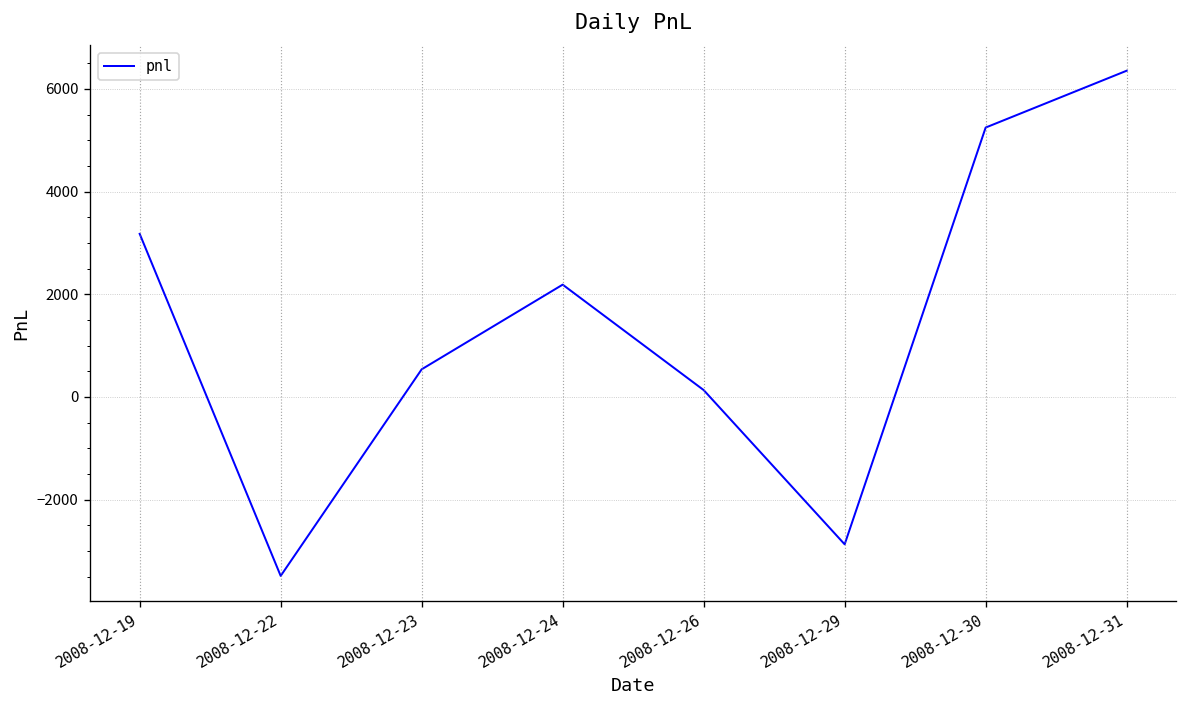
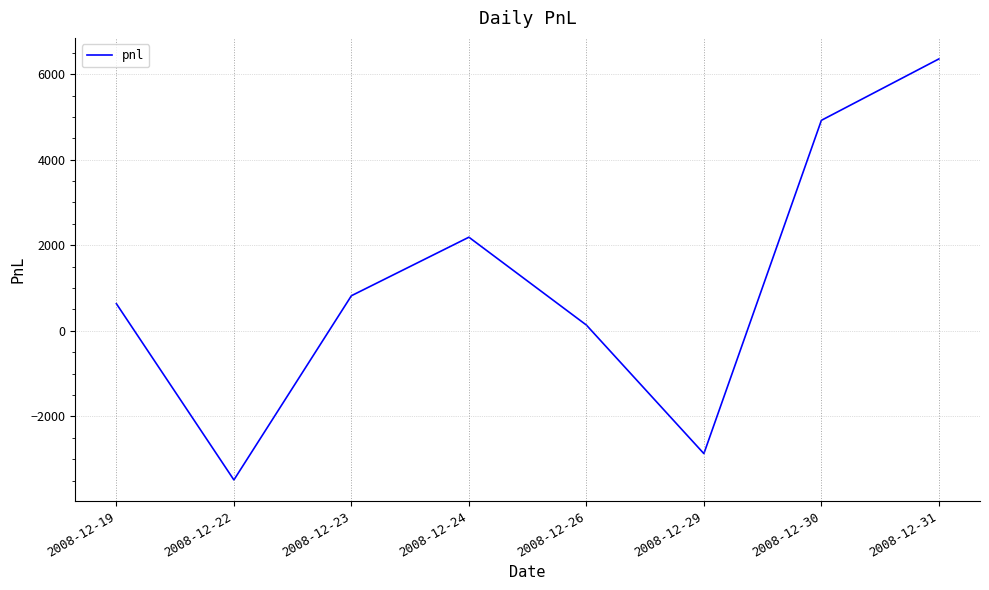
  {
-   "2008-12-19": 3200,
+   "2008-12-19": 600,
    "2008-12-22": -3500,
-   "2008-12-23": 500,
+   "2008-12-23": 800,
    "2008-12-24": 2200,
    "2008-12-26": 100,
    "2008-12-29": -2900,
-   "2008-12-30": 5200,
+   "2008-12-30": 4900,
    "2008-12-31": 6400
  }
